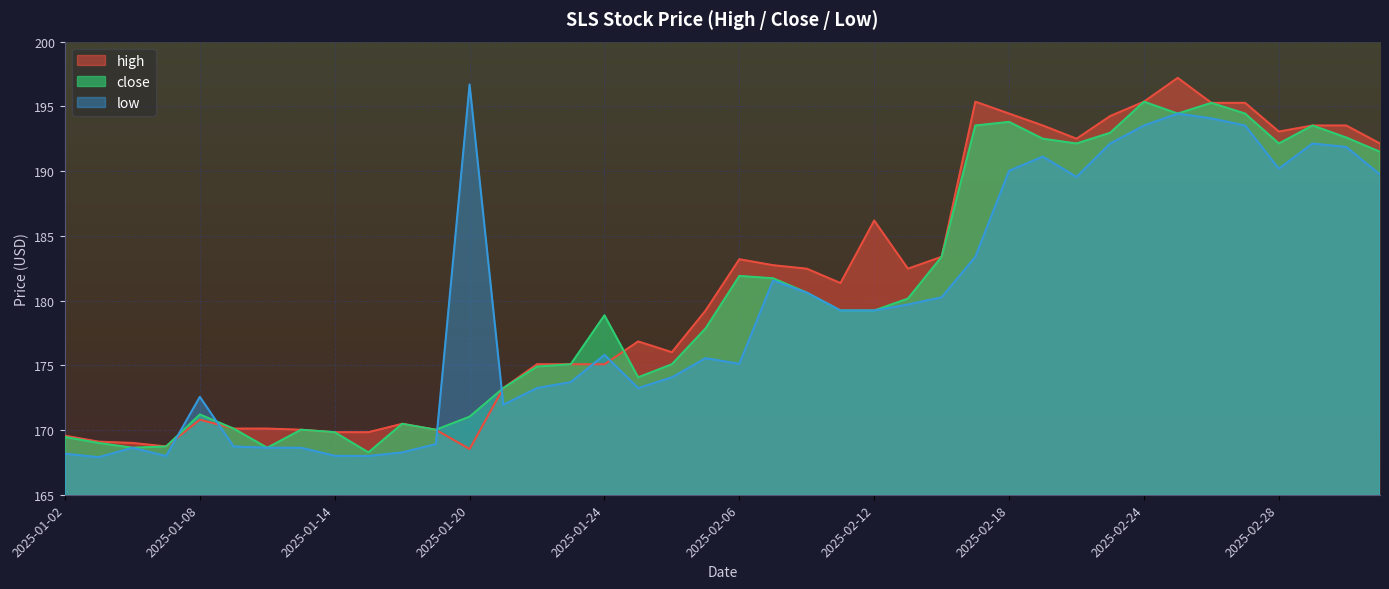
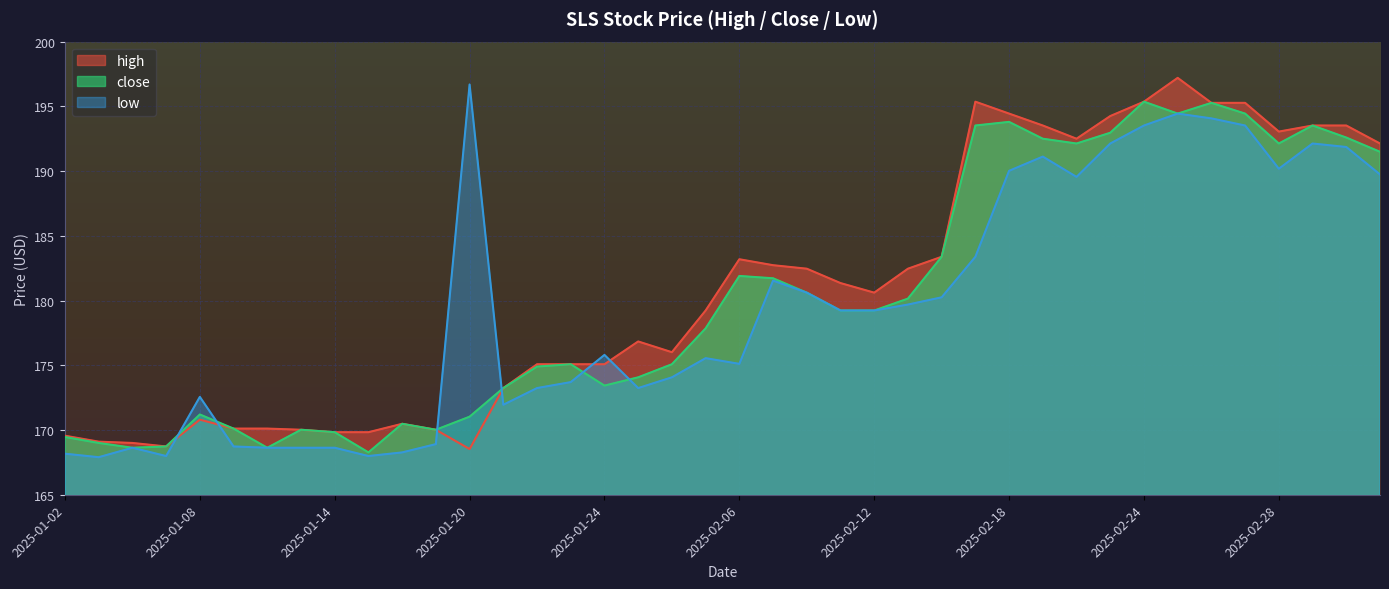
  {
    "high": {
      "2025-01-08": 170.8,
      "2025-01-20": 168.5,
      "2025-01-24": 175.1,
      "2025-02-06": 183.2,
-     "2025-02-12": 186.2,
+     "2025-02-12": 180.6,
      "2025-02-18": 194.4,
      "2025-02-28": 193.1
    },
    "close": {
      "2025-01-08": 171.2,
      "2025-01-20": 171.0,
-     "2025-01-24": 178.9,
+     "2025-01-24": 173.4,
      "2025-02-06": 181.9,
      "2025-02-18": 193.8,
      "2025-02-28": 192.1
    },
    "low": {
      "2025-01-02": 168.2,
      "2025-01-08": 172.6,
-     "2025-01-14": 168.0,
+     "2025-01-14": 168.6,
      "2025-01-20": 196.7,
      "2025-01-24": 175.8,
      "2025-02-06": 175.1,
      "2025-02-18": 190.0,
      "2025-02-24": 193.5,
      "2025-02-28": 190.2
    }
  }
